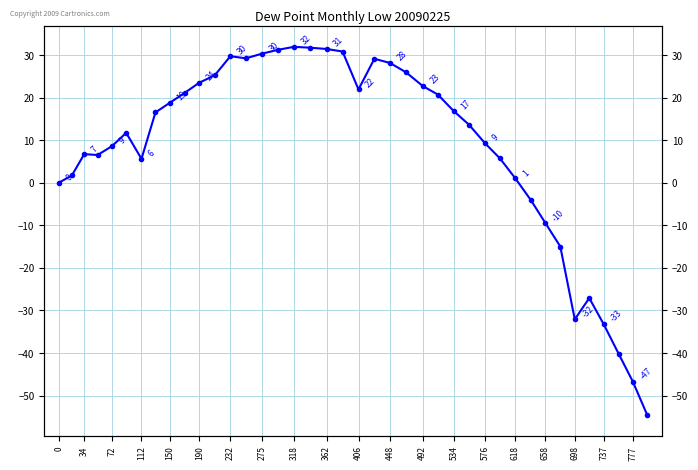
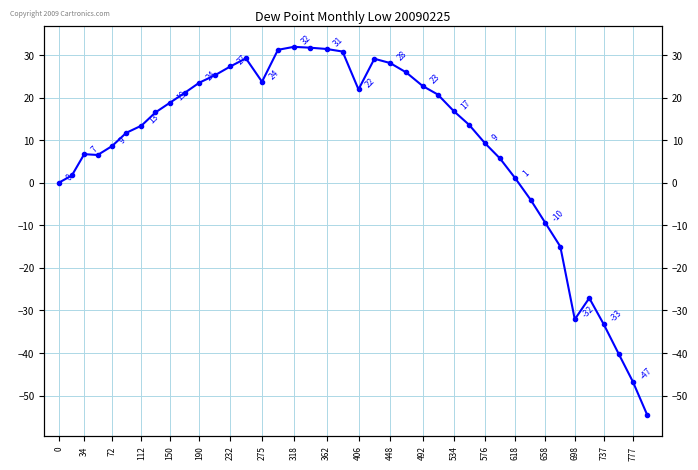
  {
    "72": 9,
-   "112": 6,
-   "232": 30,
-   "275": 30,
+   "112": 13,
+   "232": 27,
+   "275": 24,
    "406": 22,
    "448": 28,
    "492": 23,
    "534": 17,
    "576": 9,
    "618": 1,
    "658": -10,
    "698": -32,
    "737": -33,
    "777": -47
  }
